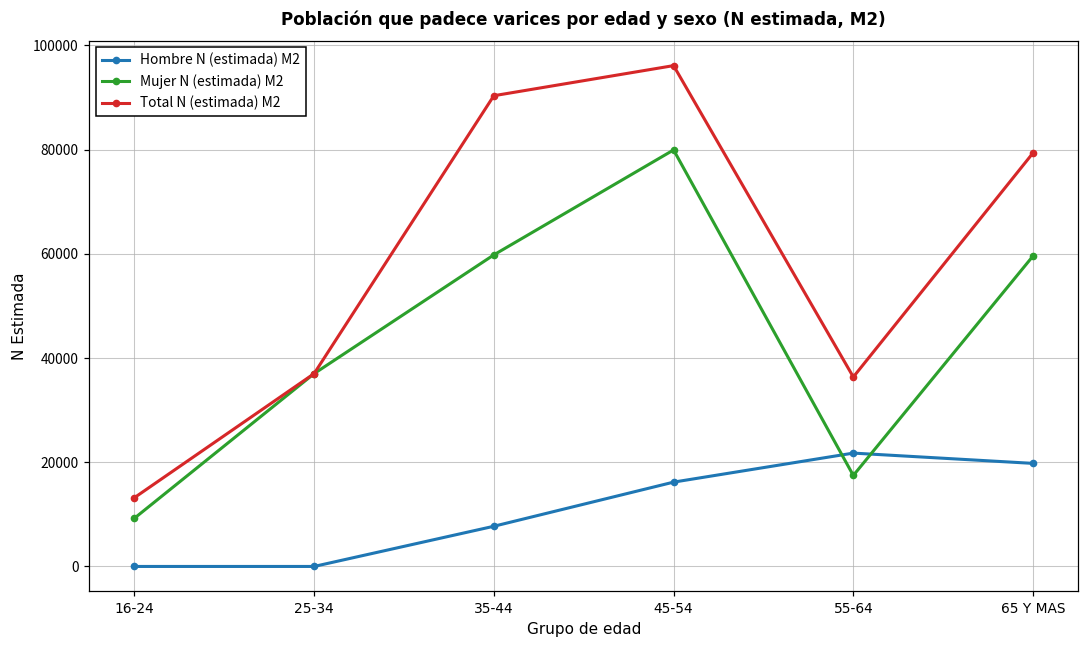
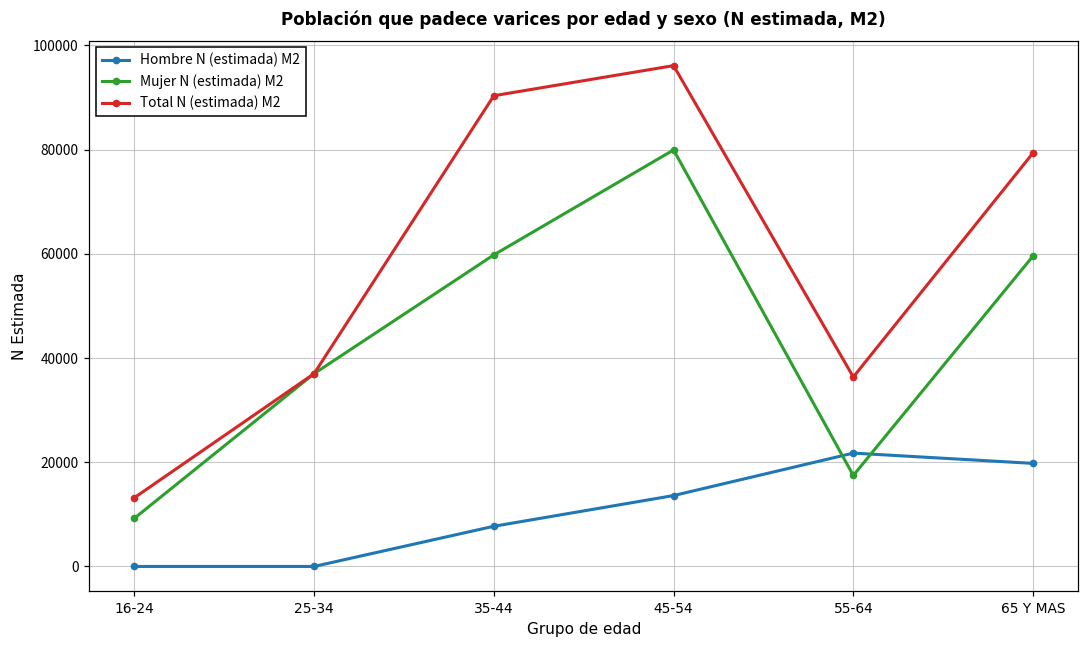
  {
    "Hombre N (estimada) M2": {
      "16-24": 0,
      "25-34": 0,
      "35-44": 8000,
-     "45-54": 16000,
+     "45-54": 14000,
      "55-64": 22000,
      "65 Y MAS": 20000
    },
    "Mujer N (estimada) M2": {
      "16-24": 9000,
      "35-44": 60000,
      "45-54": 80000,
      "55-64": 17000,
      "65 Y MAS": 60000
    },
    "Total N (estimada) M2": {
      "16-24": 13000,
      "35-44": 90000,
      "45-54": 96000,
      "55-64": 36000,
      "65 Y MAS": 79000
    }
  }
